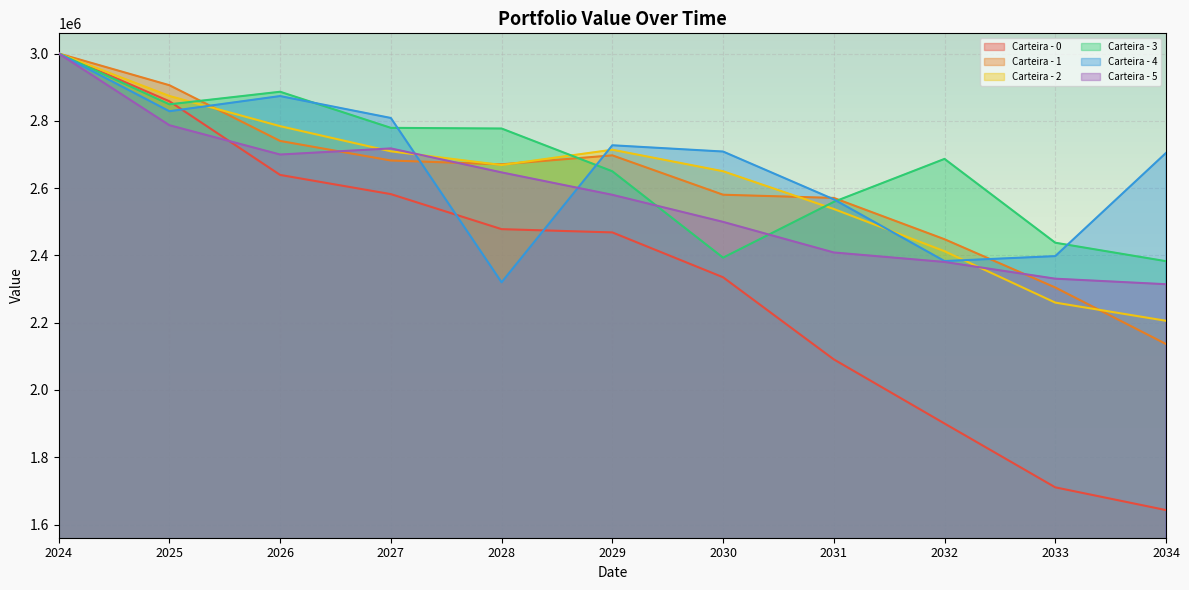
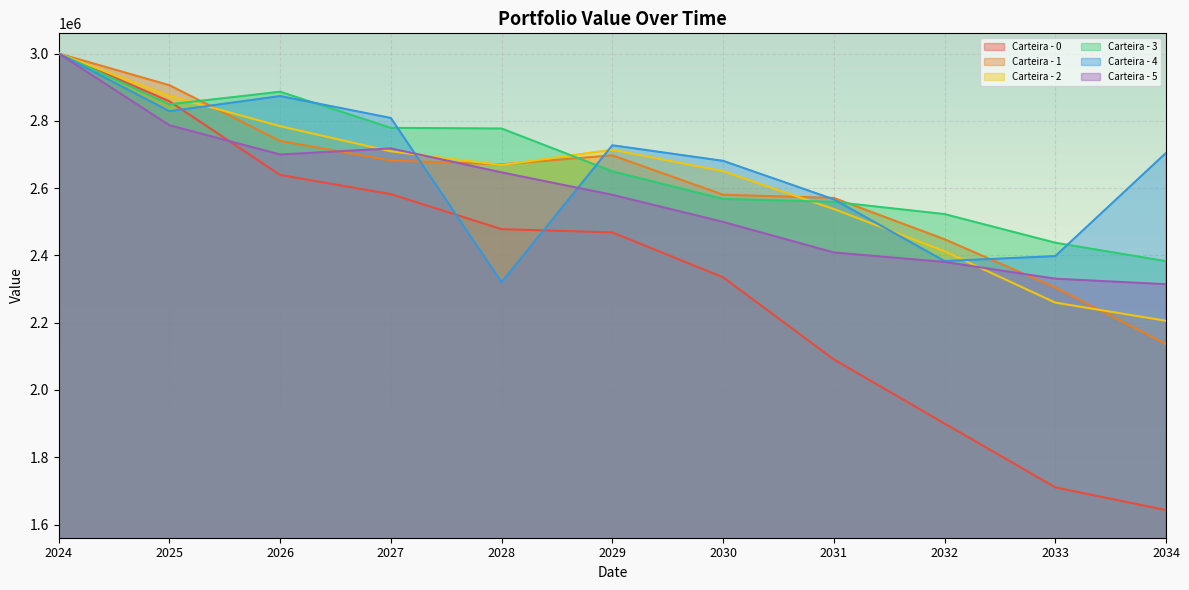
  {
    "Carteira - 3": {
      "2025": 2850000,
      "2026": 2890000,
      "2027": 2780000,
      "2028": 2780000,
      "2029": 2650000,
-     "2030": 2390000,
+     "2030": 2570000,
      "2031": 2560000,
-     "2032": 2690000,
+     "2032": 2520000,
      "2033": 2440000,
      "2034": 2380000
    },
    "Carteira - 4": {
      "2025": 2830000,
      "2026": 2870000,
      "2027": 2810000,
      "2028": 2320000,
      "2029": 2730000,
-     "2030": 2710000,
+     "2030": 2680000,
      "2033": 2400000,
      "2034": 2700000
    },
    "Carteira - 5": {
      "2025": 2790000,
      "2026": 2700000,
      "2027": 2720000,
      "2028": 2650000,
      "2029": 2580000,
      "2030": 2500000,
      "2031": 2410000,
      "2033": 2330000,
      "2034": 2310000
    }
  }
